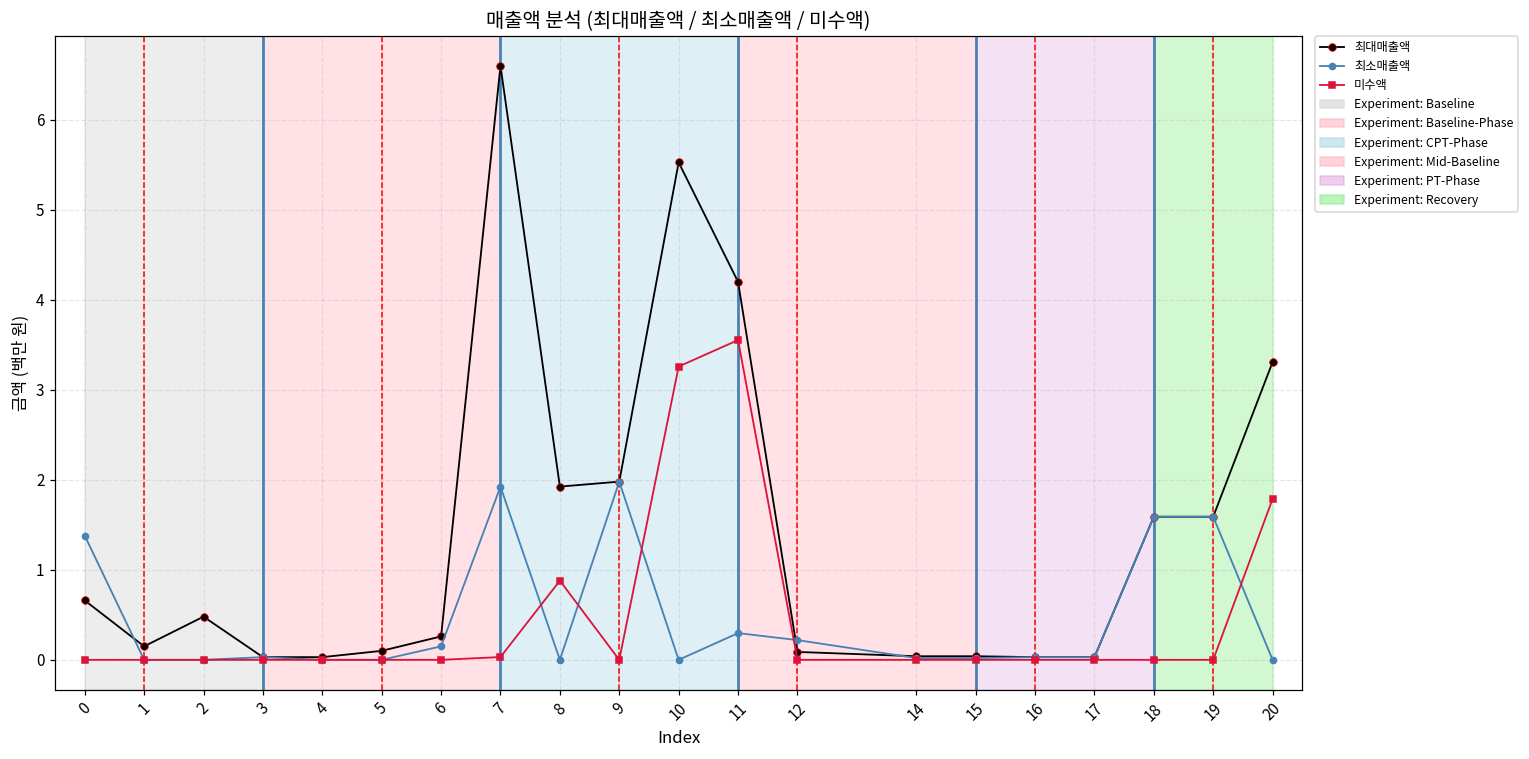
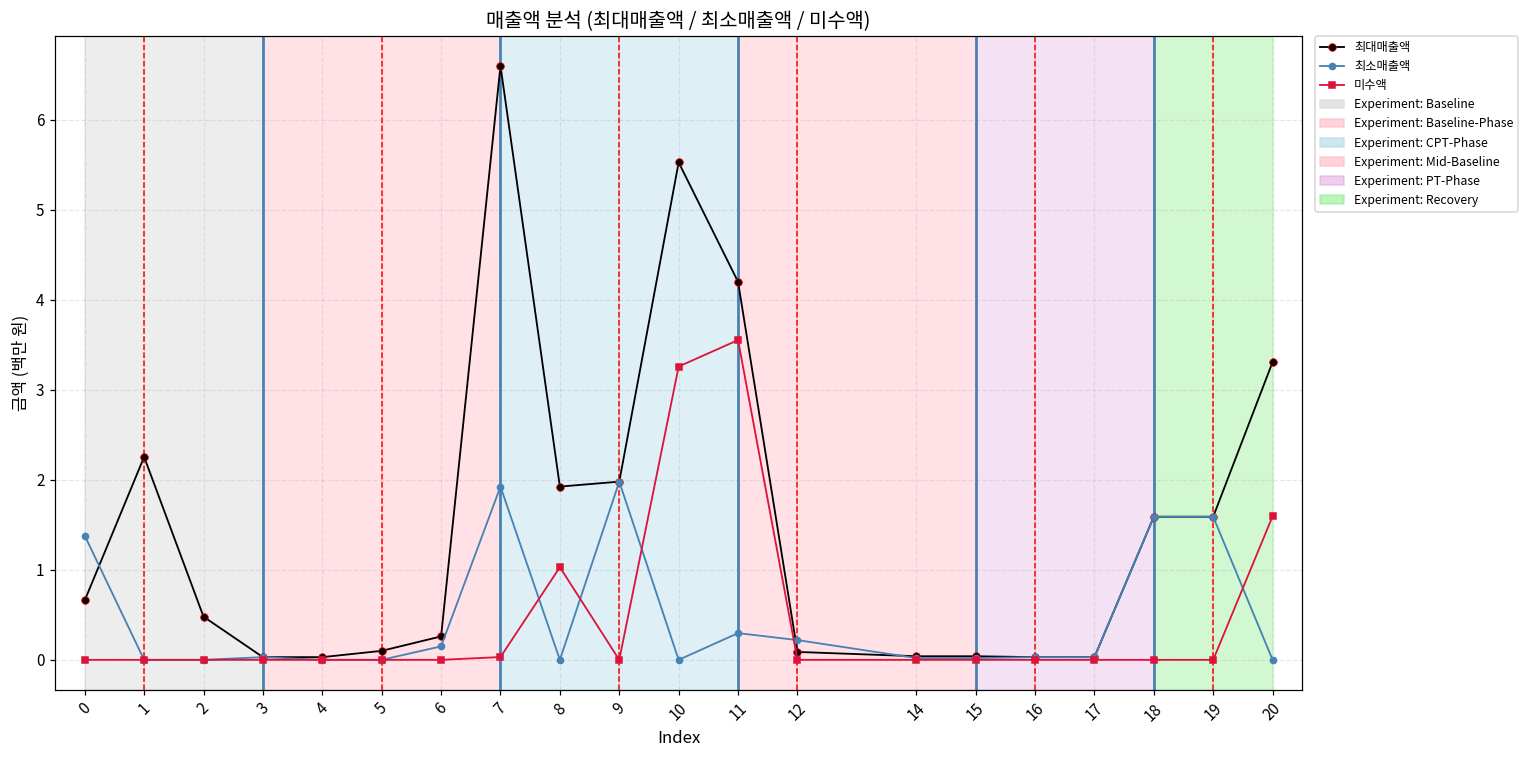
  {
    "최대매출액": {
      "0": 0.7,
-     "1": 0.2,
+     "1": 2.3,
      "2": 0.5,
      "5": 0.1,
      "6": 0.3,
      "7": 6.6,
      "8": 1.9,
      "10": 5.5,
      "11": 4.2,
      "12": 0.1,
      "20": 3.3
    },
    "최소매출액": {
      "0": 1.4,
      "6": 0.2,
      "7": 1.9,
      "8": 0.0,
      "10": 0.0,
      "11": 0.3,
      "12": 0.2,
      "20": 0.0
    },
    "미수액": {
      "0": 0.0,
      "6": 0.0,
      "7": 0.0,
-     "8": 0.9,
+     "8": 1.0,
      "9": 0.0,
      "10": 3.3,
      "11": 3.6,
      "12": 0.0,
      "18": 0.0,
      "19": 0.0,
-     "20": 1.8
+     "20": 1.6
    }
  }
